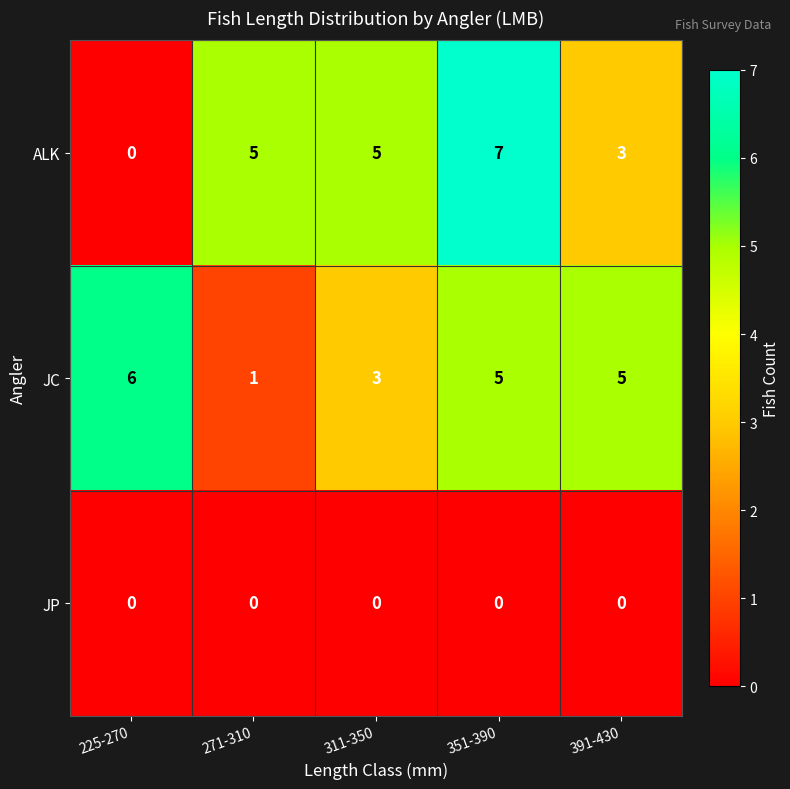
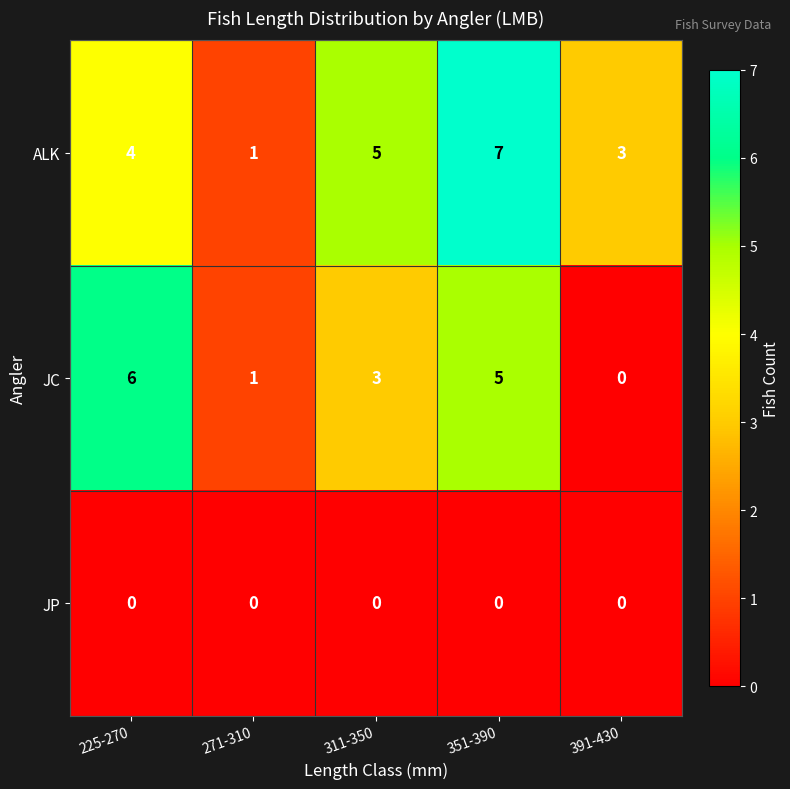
  {
    "ALK": {
-     "225-270": 0,
-     "271-310": 5,
+     "225-270": 4,
+     "271-310": 1,
      "311-350": 5,
      "351-390": 7,
      "391-430": 3
    },
    "JC": {
      "225-270": 6,
      "271-310": 1,
      "311-350": 3,
      "351-390": 5,
-     "391-430": 5
+     "391-430": 0
    },
    "JP": {
      "225-270": 0,
      "271-310": 0,
      "311-350": 0,
      "351-390": 0,
      "391-430": 0
    }
  }
